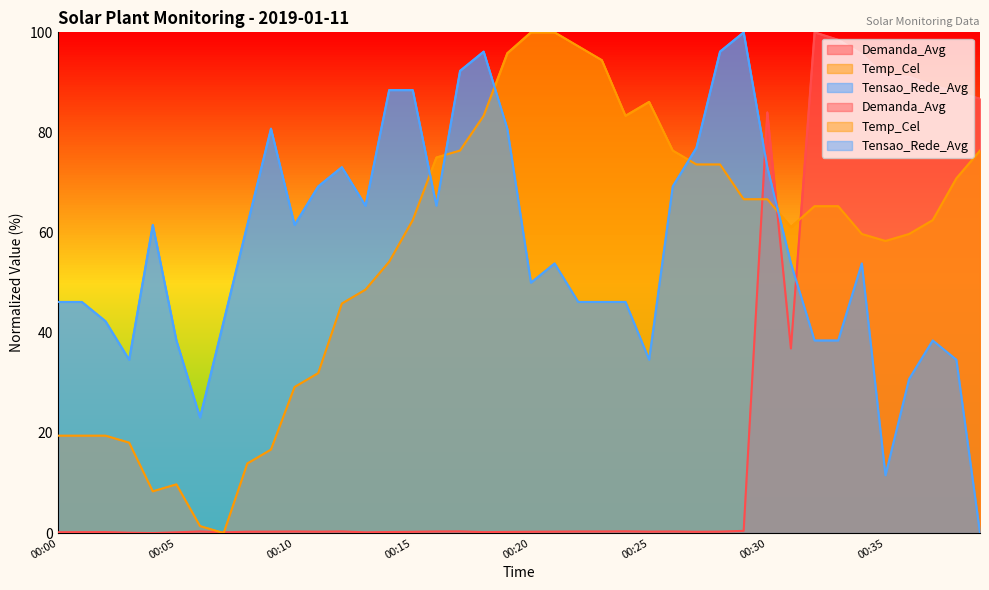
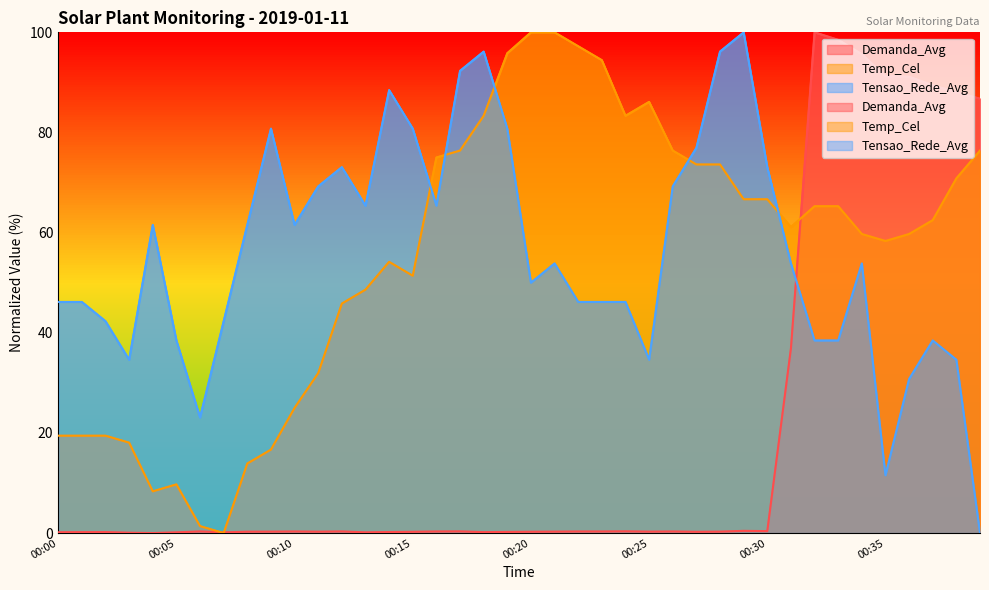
  {
    "Demanda_Avg": {
      "00:00": 0,
      "00:05": 0,
      "00:10": 0,
      "00:15": 0,
      "00:20": 0,
      "00:25": 0,
-     "00:30": 84
+     "00:30": 0
    },
    "Temp_Cel": {
      "00:00": 19,
      "00:05": 10,
-     "00:10": 29,
-     "00:15": 62,
+     "00:10": 25,
+     "00:15": 51,
      "00:20": 100,
      "00:25": 86,
      "00:30": 67,
      "00:35": 58
    },
    "Tensao_Rede_Avg": {
      "00:00": 46,
      "00:05": 38,
      "00:10": 62,
-     "00:15": 88,
+     "00:15": 81,
      "00:20": 50,
      "00:25": 35,
      "00:30": 73,
      "00:35": 12
    }
  }
